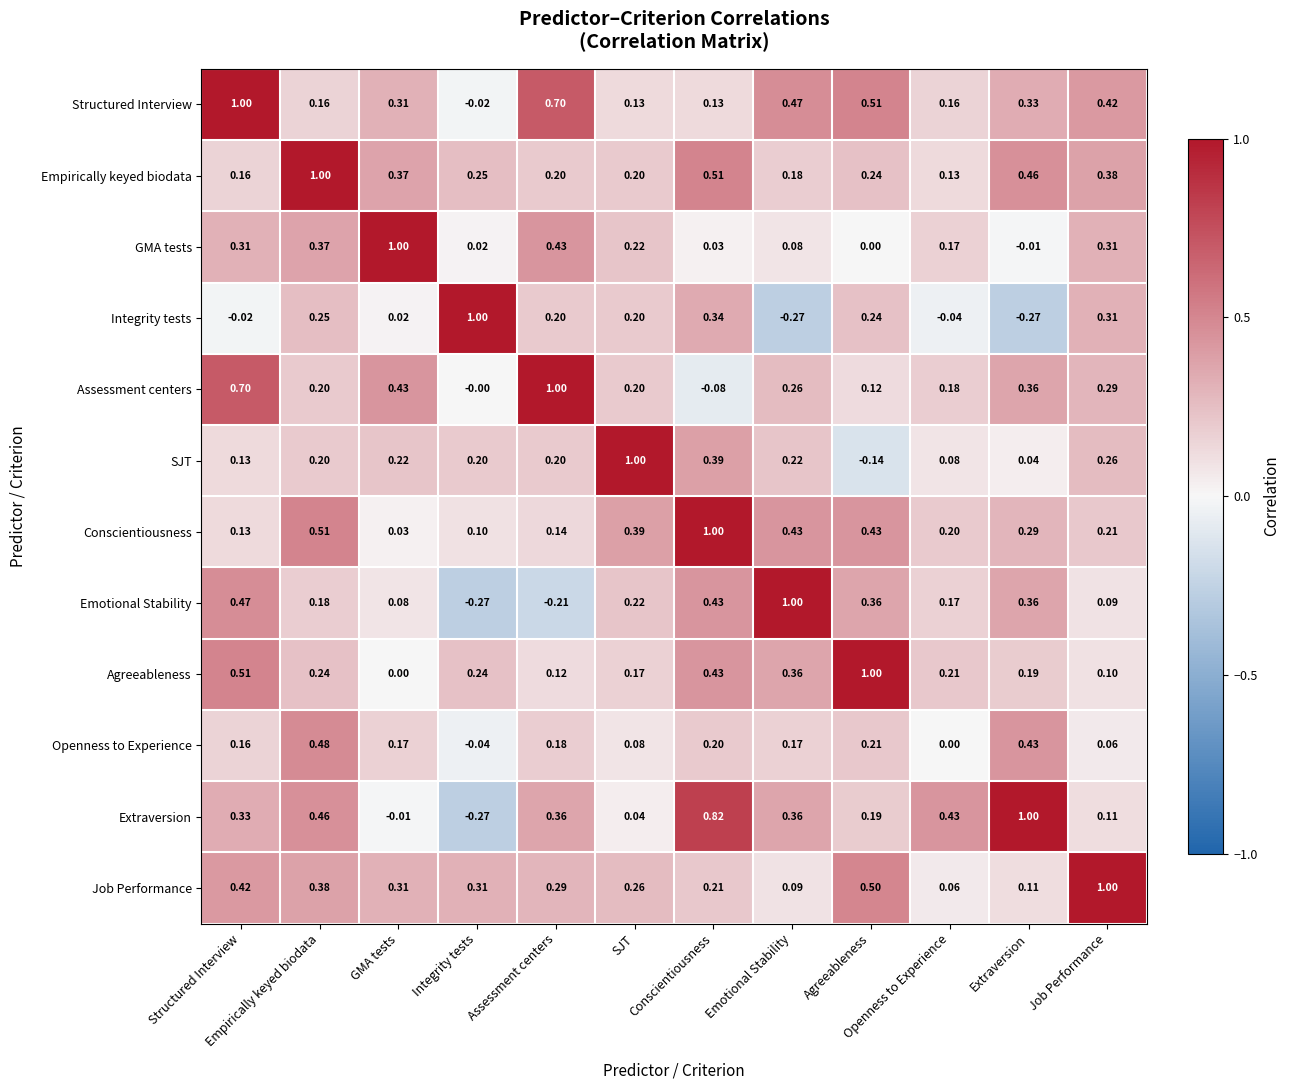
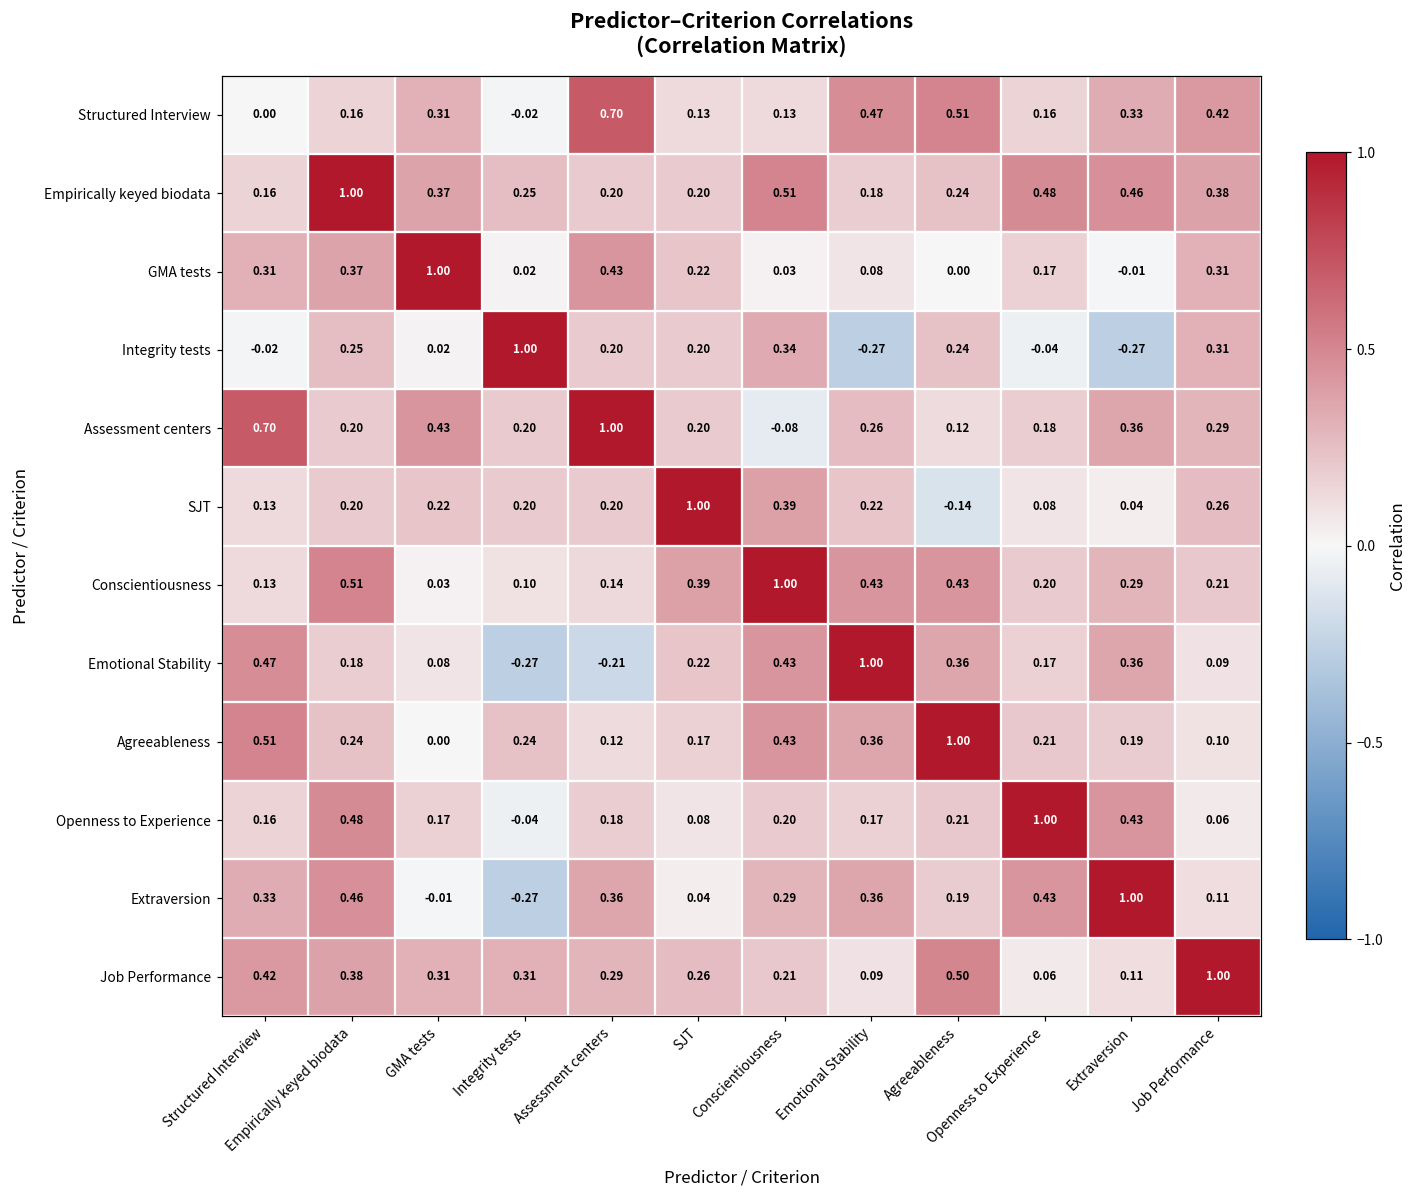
  {
    "Structured Interview": {
-     "Structured Interview": 1.00,
+     "Structured Interview": 0.00,
      "Empirically keyed biodata": 0.16,
      "GMA tests": 0.31,
      "Integrity tests": -0.02,
      "Assessment centers": 0.70,
      "SJT": 0.13,
      "Conscientiousness": 0.13,
      "Emotional Stability": 0.47,
      "Agreeableness": 0.51,
      "Openness to Experience": 0.16,
      "Extraversion": 0.33,
      "Job Performance": 0.42
    },
    "Empirically keyed biodata": {
      "Structured Interview": 0.16,
      "Empirically keyed biodata": 1.00,
      "GMA tests": 0.37,
      "Integrity tests": 0.25,
      "Assessment centers": 0.20,
      "SJT": 0.20,
      "Conscientiousness": 0.51,
      "Emotional Stability": 0.18,
      "Agreeableness": 0.24,
-     "Openness to Experience": 0.13,
+     "Openness to Experience": 0.48,
      "Extraversion": 0.46,
      "Job Performance": 0.38
    },
    "GMA tests": {
      "Structured Interview": 0.31,
      "Empirically keyed biodata": 0.37,
      "GMA tests": 1.00,
      "Integrity tests": 0.02,
      "Assessment centers": 0.43,
      "SJT": 0.22,
      "Conscientiousness": 0.03,
      "Emotional Stability": 0.08,
      "Agreeableness": 0.00,
      "Openness to Experience": 0.17,
      "Extraversion": -0.01,
      "Job Performance": 0.31
    },
    "Integrity tests": {
      "Structured Interview": -0.02,
      "Empirically keyed biodata": 0.25,
      "GMA tests": 0.02,
      "Integrity tests": 1.00,
      "Assessment centers": 0.20,
      "SJT": 0.20,
      "Conscientiousness": 0.34,
      "Emotional Stability": -0.27,
      "Agreeableness": 0.24,
      "Openness to Experience": -0.04,
      "Extraversion": -0.27,
      "Job Performance": 0.31
    },
    "Assessment centers": {
      "Structured Interview": 0.70,
      "Empirically keyed biodata": 0.20,
      "GMA tests": 0.43,
-     "Integrity tests": -0.00,
+     "Integrity tests": 0.20,
      "Assessment centers": 1.00,
      "SJT": 0.20,
      "Conscientiousness": -0.08,
      "Emotional Stability": 0.26,
      "Agreeableness": 0.12,
      "Openness to Experience": 0.18,
      "Extraversion": 0.36,
      "Job Performance": 0.29
    },
    "SJT": {
      "Structured Interview": 0.13,
      "Empirically keyed biodata": 0.20,
      "GMA tests": 0.22,
      "Integrity tests": 0.20,
      "Assessment centers": 0.20,
      "SJT": 1.00,
      "Conscientiousness": 0.39,
      "Emotional Stability": 0.22,
      "Agreeableness": -0.14,
      "Openness to Experience": 0.08,
      "Extraversion": 0.04,
      "Job Performance": 0.26
    },
    "Conscientiousness": {
      "Structured Interview": 0.13,
      "Empirically keyed biodata": 0.51,
      "GMA tests": 0.03,
      "Integrity tests": 0.10,
      "Assessment centers": 0.14,
      "SJT": 0.39,
      "Conscientiousness": 1.00,
      "Emotional Stability": 0.43,
      "Agreeableness": 0.43,
      "Openness to Experience": 0.20,
      "Extraversion": 0.29,
      "Job Performance": 0.21
    },
    "Emotional Stability": {
      "Structured Interview": 0.47,
      "Empirically keyed biodata": 0.18,
      "GMA tests": 0.08,
      "Integrity tests": -0.27,
      "Assessment centers": -0.21,
      "SJT": 0.22,
      "Conscientiousness": 0.43,
      "Emotional Stability": 1.00,
      "Agreeableness": 0.36,
      "Openness to Experience": 0.17,
      "Extraversion": 0.36,
      "Job Performance": 0.09
    },
    "Agreeableness": {
      "Structured Interview": 0.51,
      "Empirically keyed biodata": 0.24,
      "GMA tests": 0.00,
      "Integrity tests": 0.24,
      "Assessment centers": 0.12,
      "SJT": 0.17,
      "Conscientiousness": 0.43,
      "Emotional Stability": 0.36,
      "Agreeableness": 1.00,
      "Openness to Experience": 0.21,
      "Extraversion": 0.19,
      "Job Performance": 0.10
    },
    "Openness to Experience": {
      "Structured Interview": 0.16,
      "Empirically keyed biodata": 0.48,
      "GMA tests": 0.17,
      "Integrity tests": -0.04,
      "Assessment centers": 0.18,
      "SJT": 0.08,
      "Conscientiousness": 0.20,
      "Emotional Stability": 0.17,
      "Agreeableness": 0.21,
-     "Openness to Experience": 0.00,
+     "Openness to Experience": 1.00,
      "Extraversion": 0.43,
      "Job Performance": 0.06
    },
    "Extraversion": {
      "Structured Interview": 0.33,
      "Empirically keyed biodata": 0.46,
      "GMA tests": -0.01,
      "Integrity tests": -0.27,
      "Assessment centers": 0.36,
      "SJT": 0.04,
-     "Conscientiousness": 0.82,
+     "Conscientiousness": 0.29,
      "Emotional Stability": 0.36,
      "Agreeableness": 0.19,
      "Openness to Experience": 0.43,
      "Extraversion": 1.00,
      "Job Performance": 0.11
    },
    "Job Performance": {
      "Structured Interview": 0.42,
      "Empirically keyed biodata": 0.38,
      "GMA tests": 0.31,
      "Integrity tests": 0.31,
      "Assessment centers": 0.29,
      "SJT": 0.26,
      "Conscientiousness": 0.21,
      "Emotional Stability": 0.09,
      "Agreeableness": 0.50,
      "Openness to Experience": 0.06,
      "Extraversion": 0.11,
      "Job Performance": 1.00
    }
  }
